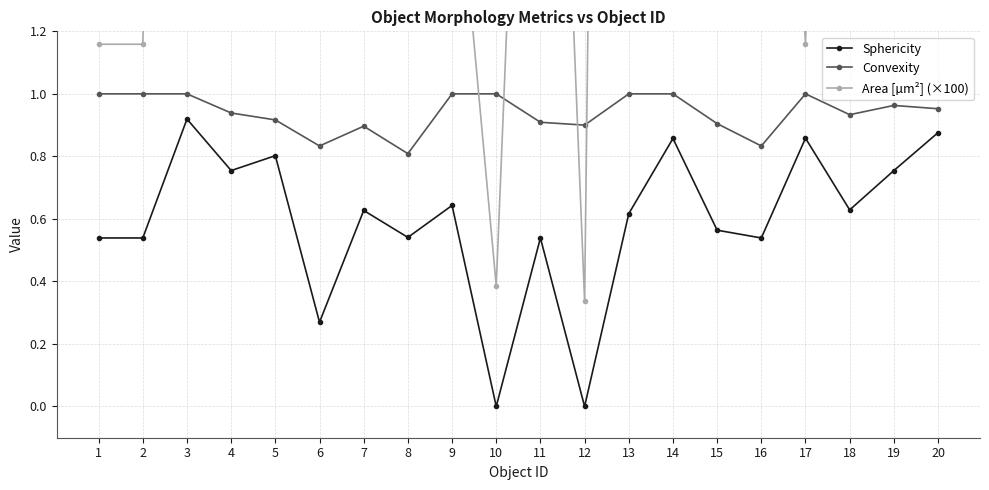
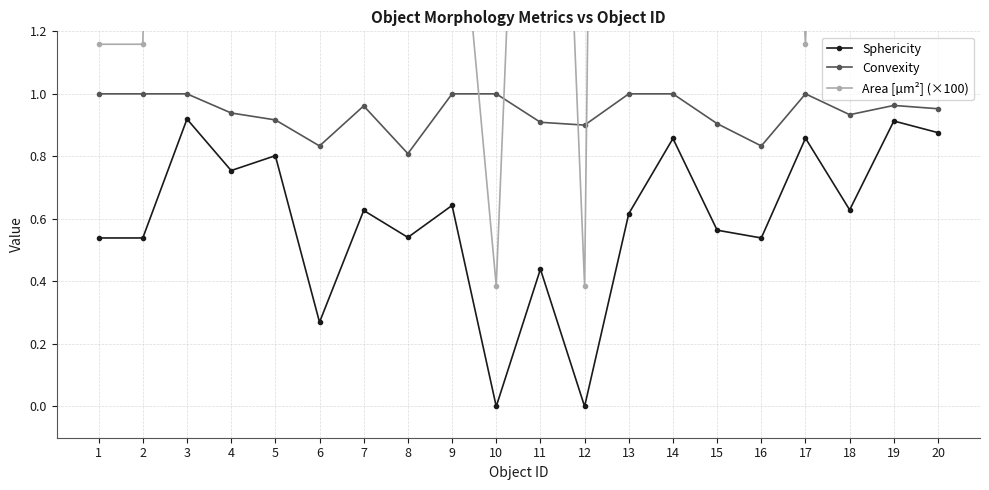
  {
    "Sphericity": {
      "1": 0.54,
      "2": 0.54,
      "3": 0.92,
      "4": 0.75,
      "5": 0.80,
      "6": 0.27,
      "7": 0.63,
      "8": 0.54,
      "9": 0.64,
      "10": 0.00,
-     "11": 0.54,
+     "11": 0.44,
      "12": 0.00,
      "13": 0.62,
      "14": 0.86,
      "15": 0.56,
      "16": 0.54,
      "17": 0.86,
      "18": 0.63,
-     "19": 0.75,
+     "19": 0.91,
      "20": 0.88
    },
    "Convexity": {
      "1": 1.00,
      "2": 1.00,
      "3": 1.00,
      "4": 0.94,
      "5": 0.92,
      "6": 0.83,
-     "7": 0.90,
+     "7": 0.96,
      "8": 0.81,
      "9": 1.00,
      "10": 1.00,
      "11": 0.91,
      "12": 0.90,
      "13": 1.00,
      "14": 1.00,
      "15": 0.90,
      "16": 0.83,
      "17": 1.00,
      "18": 0.93,
      "19": 0.96,
      "20": 0.95
    },
    "Area [µm²] (×100)": {
      "1": 1.16,
      "2": 1.16,
      "10": 0.39,
-     "12": 0.34,
+     "12": 0.39,
      "17": 1.16
    }
  }
